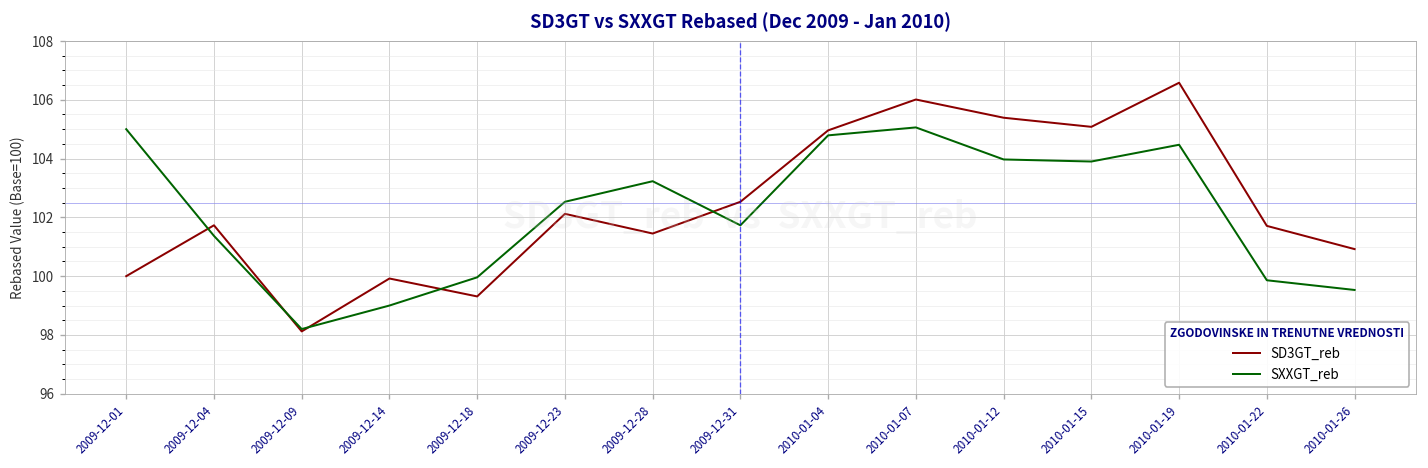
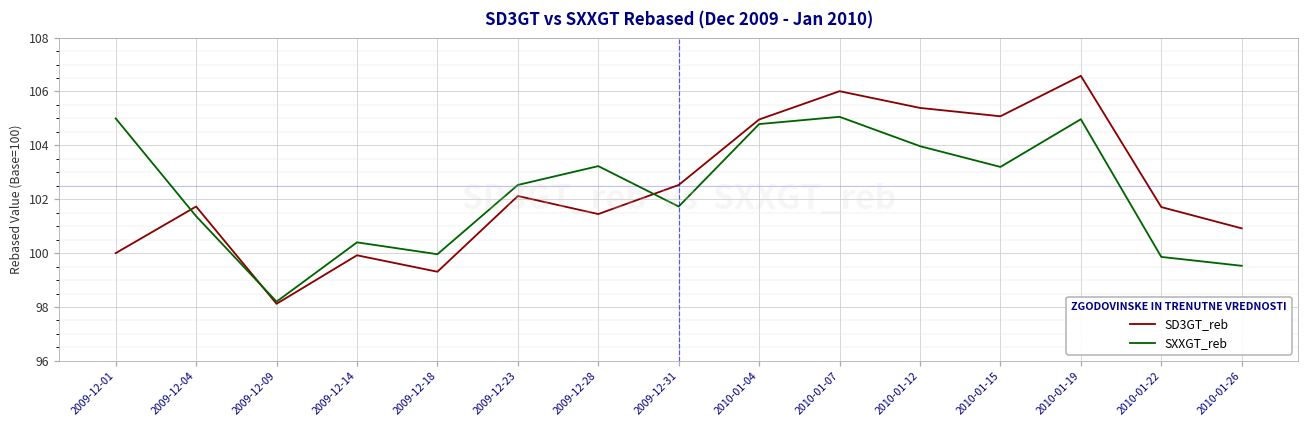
  {
    "SD3GT_reb": {
      "2009-12-01": 100.0,
      "2009-12-04": 101.7,
      "2009-12-14": 99.9,
      "2009-12-18": 99.3,
      "2009-12-23": 102.1,
      "2009-12-28": 101.5,
      "2009-12-31": 102.5,
      "2010-01-04": 105.0,
      "2010-01-07": 106.0,
      "2010-01-12": 105.4,
      "2010-01-15": 105.1,
      "2010-01-19": 106.6,
      "2010-01-22": 101.7,
      "2010-01-26": 100.9
    },
    "SXXGT_reb": {
      "2009-12-01": 105.0,
      "2009-12-04": 101.4,
-     "2009-12-14": 99.0,
+     "2009-12-14": 100.4,
      "2009-12-18": 100.0,
      "2009-12-23": 102.5,
      "2009-12-28": 103.2,
      "2009-12-31": 101.7,
      "2010-01-04": 104.8,
      "2010-01-07": 105.1,
      "2010-01-12": 104.0,
-     "2010-01-15": 103.9,
-     "2010-01-19": 104.5,
+     "2010-01-15": 103.2,
+     "2010-01-19": 105.0,
      "2010-01-22": 99.9,
      "2010-01-26": 99.5
    }
  }
